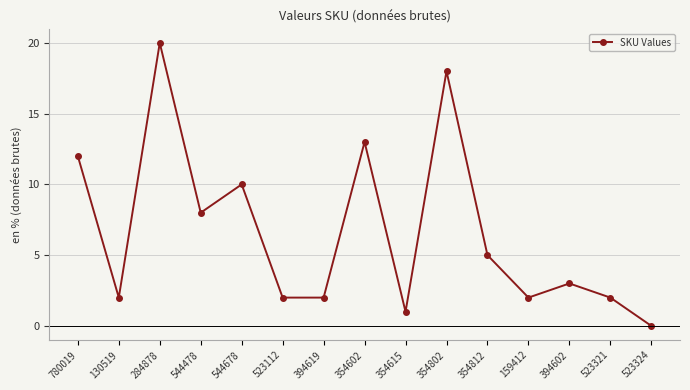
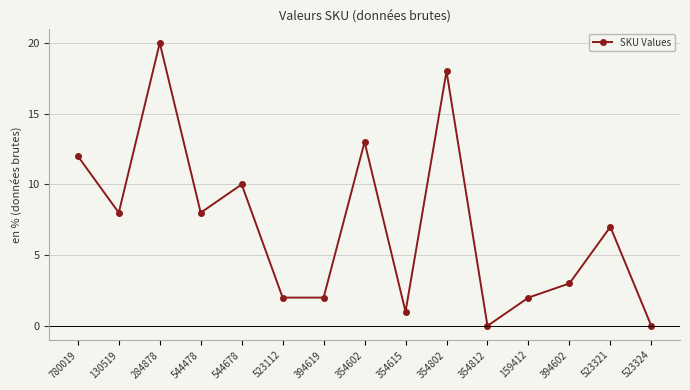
  {
    "780019": 12,
-   "130519": 2,
+   "130519": 8,
    "284878": 20,
    "544478": 8,
    "544678": 10,
    "523112": 2,
    "394619": 2,
    "354602": 13,
    "354615": 1,
    "354802": 18,
-   "354812": 5,
+   "354812": 0,
    "159412": 2,
    "394602": 3,
-   "523321": 2,
+   "523321": 7,
    "523324": 0
  }
